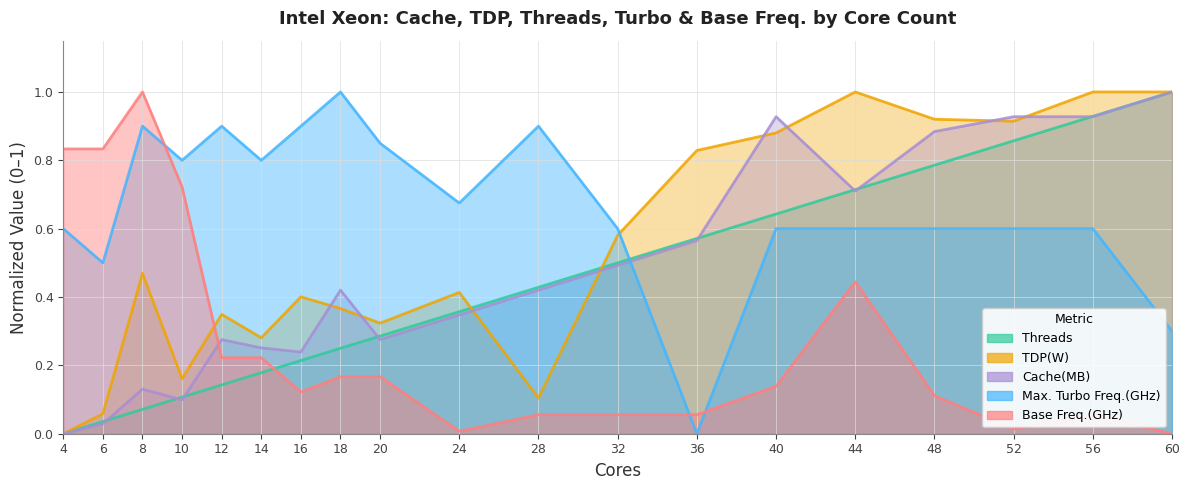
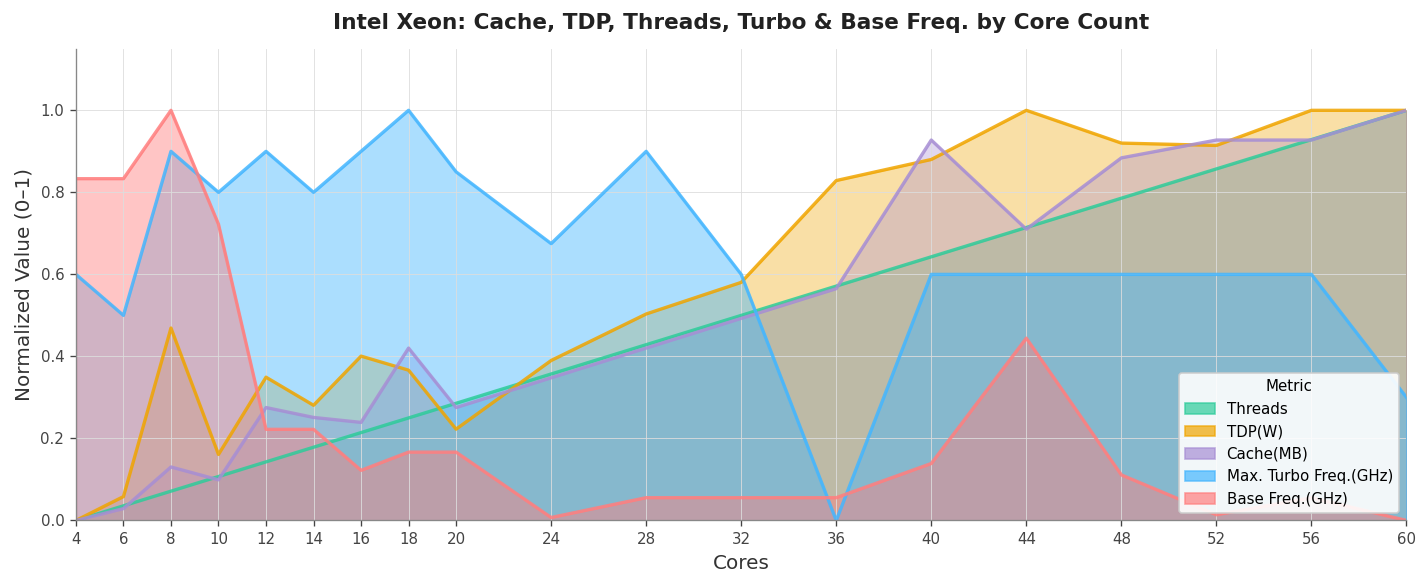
  {
    "TDP(W)": {
      "6": 0.06,
      "8": 0.47,
      "10": 0.16,
      "12": 0.35,
      "14": 0.28,
      "16": 0.40,
      "18": 0.37,
-     "20": 0.32,
-     "24": 0.41,
-     "28": 0.10,
+     "20": 0.22,
+     "24": 0.39,
+     "28": 0.50,
      "32": 0.58,
      "36": 0.83,
      "40": 0.88,
      "44": 1.00,
      "48": 0.92,
      "52": 0.91,
      "56": 1.00
    },
    "Cache(MB)": {
      "8": 0.13,
      "10": 0.10,
      "12": 0.28,
      "14": 0.25,
      "16": 0.24,
      "18": 0.42,
      "20": 0.28,
      "24": 0.35,
      "28": 0.42,
      "40": 0.93,
      "48": 0.88,
      "52": 0.93
    },
    "Base Freq.(GHz)": {
      "4": 0.83,
      "6": 0.83,
      "8": 1.00,
      "10": 0.72,
      "12": 0.22,
      "14": 0.22,
      "16": 0.12,
      "18": 0.17,
      "20": 0.17,
      "24": 0.01,
      "28": 0.06,
      "32": 0.06,
      "36": 0.06,
      "40": 0.14,
      "44": 0.44,
      "48": 0.11,
      "52": 0.01,
      "60": 0.00
    }
  }
